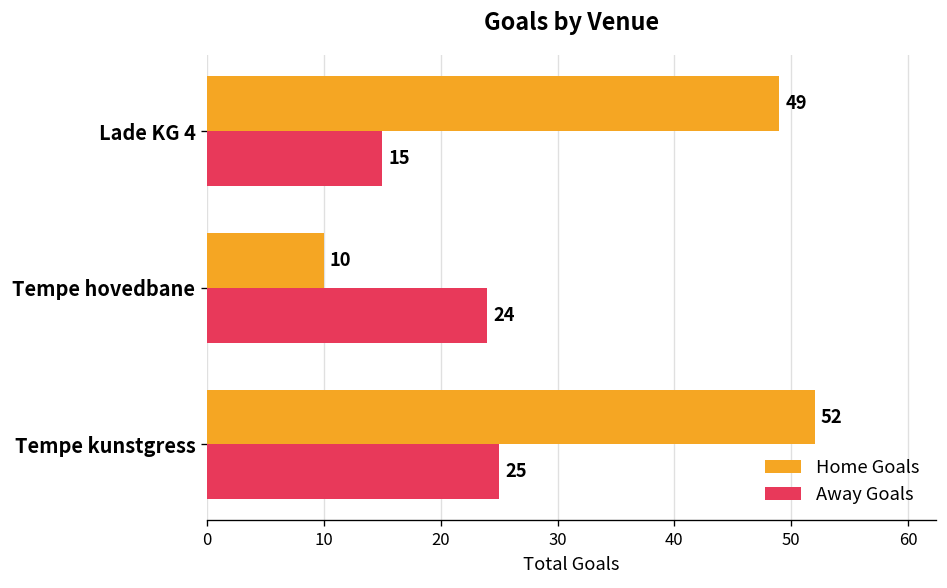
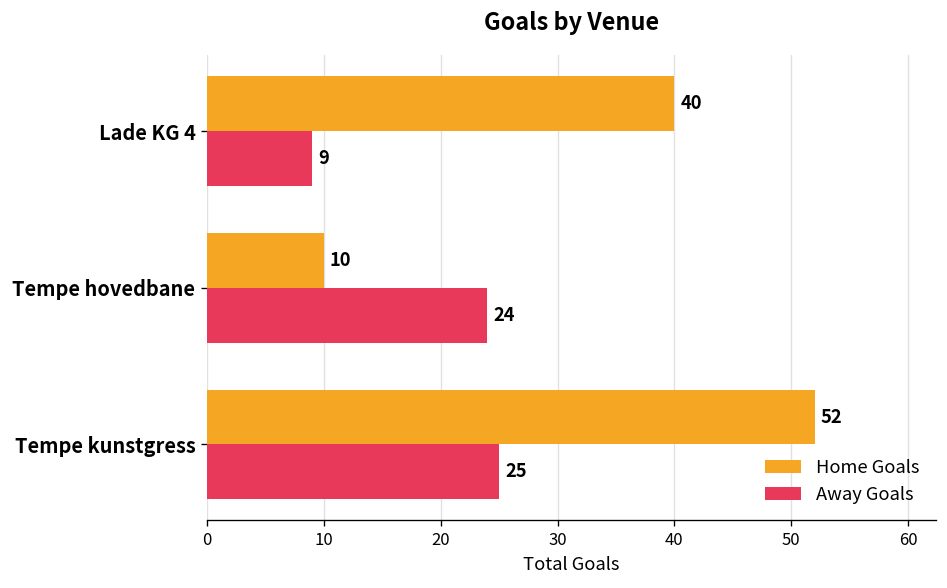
  {
    "Home Goals": {
-     "Lade KG 4": 49,
+     "Lade KG 4": 40,
      "Tempe hovedbane": 10,
      "Tempe kunstgress": 52
    },
    "Away Goals": {
-     "Lade KG 4": 15,
+     "Lade KG 4": 9,
      "Tempe hovedbane": 24,
      "Tempe kunstgress": 25
    }
  }
